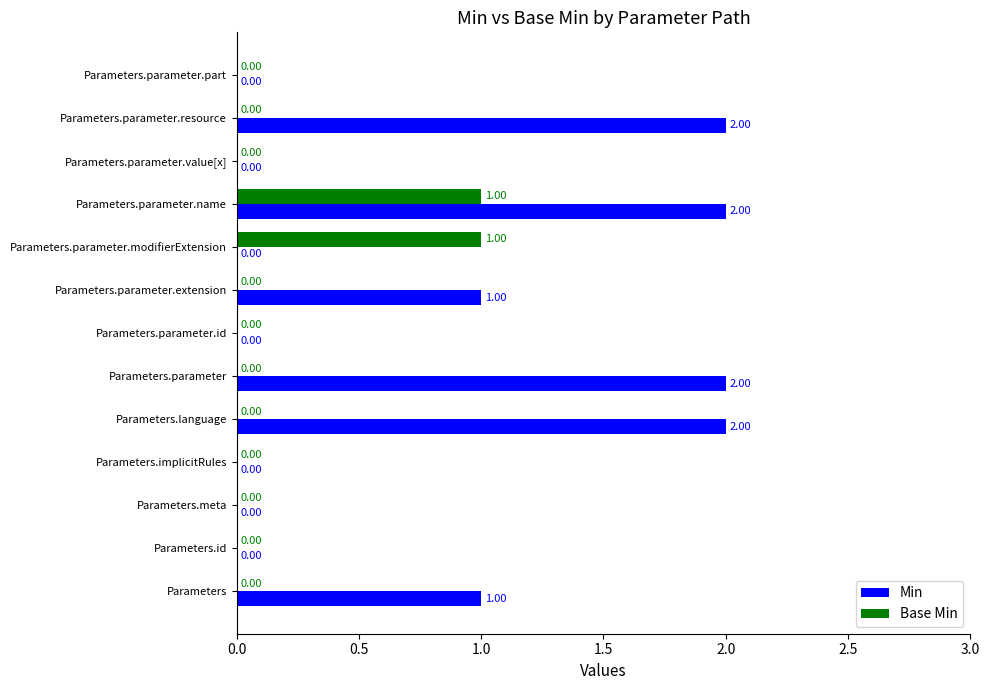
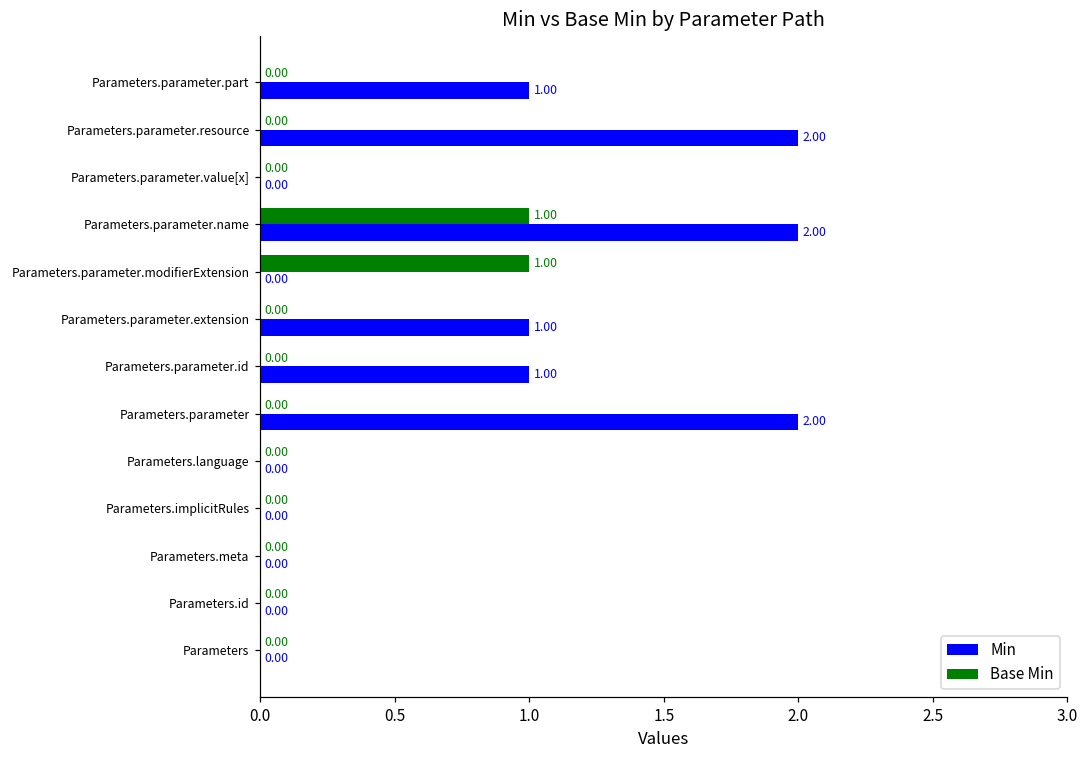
  {
    "Min": {
-     "Parameters.parameter.part": 0.00,
+     "Parameters.parameter.part": 1.00,
      "Parameters.parameter.resource": 2.00,
      "Parameters.parameter.value[x]": 0.00,
      "Parameters.parameter.name": 2.00,
      "Parameters.parameter.modifierExtension": 0.00,
      "Parameters.parameter.extension": 1.00,
-     "Parameters.parameter.id": 0.00,
+     "Parameters.parameter.id": 1.00,
      "Parameters.parameter": 2.00,
-     "Parameters.language": 2.00,
+     "Parameters.language": 0.00,
      "Parameters.implicitRules": 0.00,
      "Parameters.meta": 0.00,
      "Parameters.id": 0.00,
-     "Parameters": 1.00
+     "Parameters": 0.00
    },
    "Base Min": {
      "Parameters.parameter.part": 0.00,
      "Parameters.parameter.resource": 0.00,
      "Parameters.parameter.value[x]": 0.00,
      "Parameters.parameter.name": 1.00,
      "Parameters.parameter.modifierExtension": 1.00,
      "Parameters.parameter.extension": 0.00,
      "Parameters.parameter.id": 0.00,
      "Parameters.parameter": 0.00,
      "Parameters.language": 0.00,
      "Parameters.implicitRules": 0.00,
      "Parameters.meta": 0.00,
      "Parameters.id": 0.00,
      "Parameters": 0.00
    }
  }
